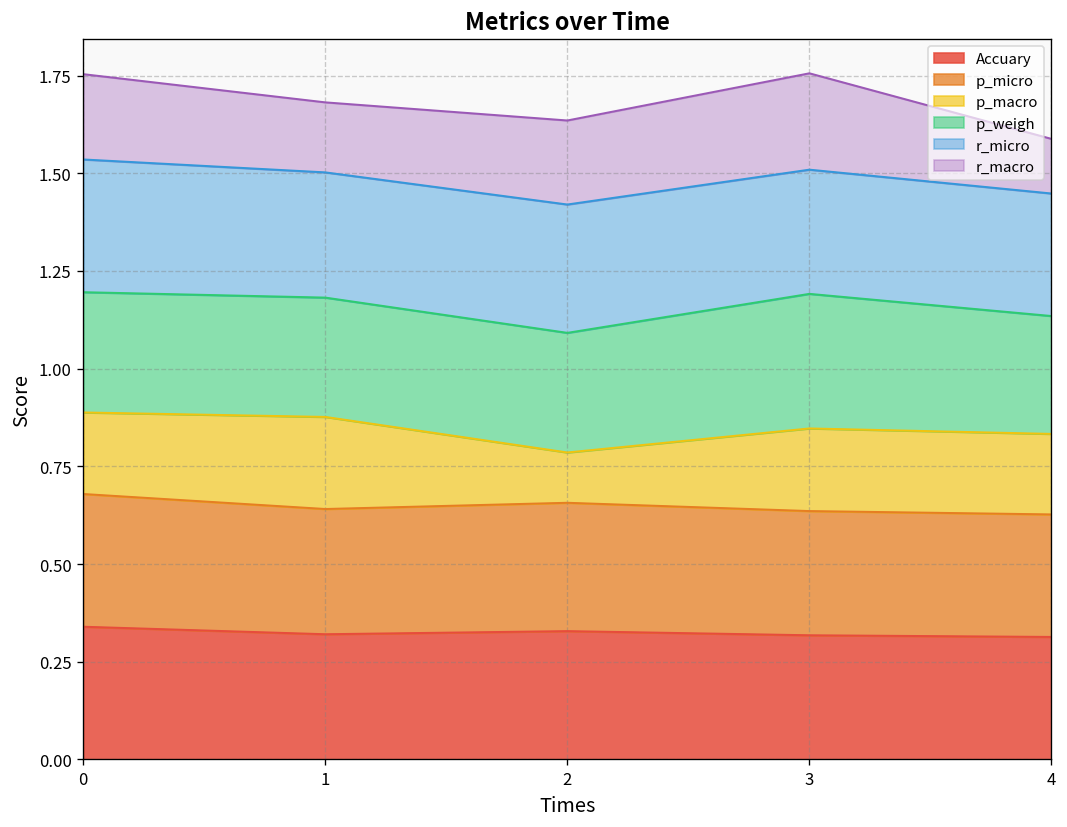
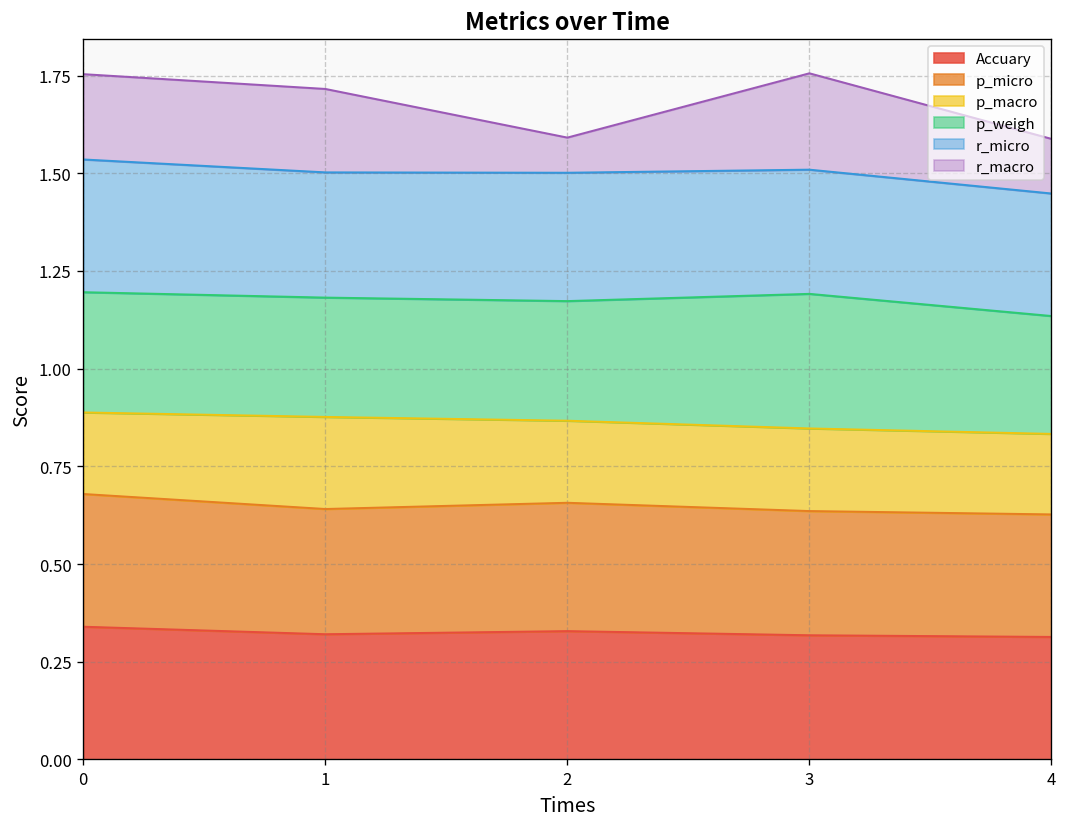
  {
    "p_macro": {
      "0": 0.21,
      "1": 0.24,
-     "2": 0.13,
+     "2": 0.21,
      "3": 0.21,
      "4": 0.21
    },
    "p_weigh": {
      "0": 0.31,
      "1": 0.31,
      "2": 0.31,
      "3": 0.34,
      "4": 0.30
    },
    "r_micro": {
      "0": 0.34,
      "1": 0.32,
      "2": 0.33,
      "3": 0.32,
      "4": 0.31
    },
    "r_macro": {
      "0": 0.22,
-     "1": 0.18,
-     "2": 0.22,
+     "1": 0.21,
+     "2": 0.09,
      "3": 0.25,
      "4": 0.14
    }
  }
